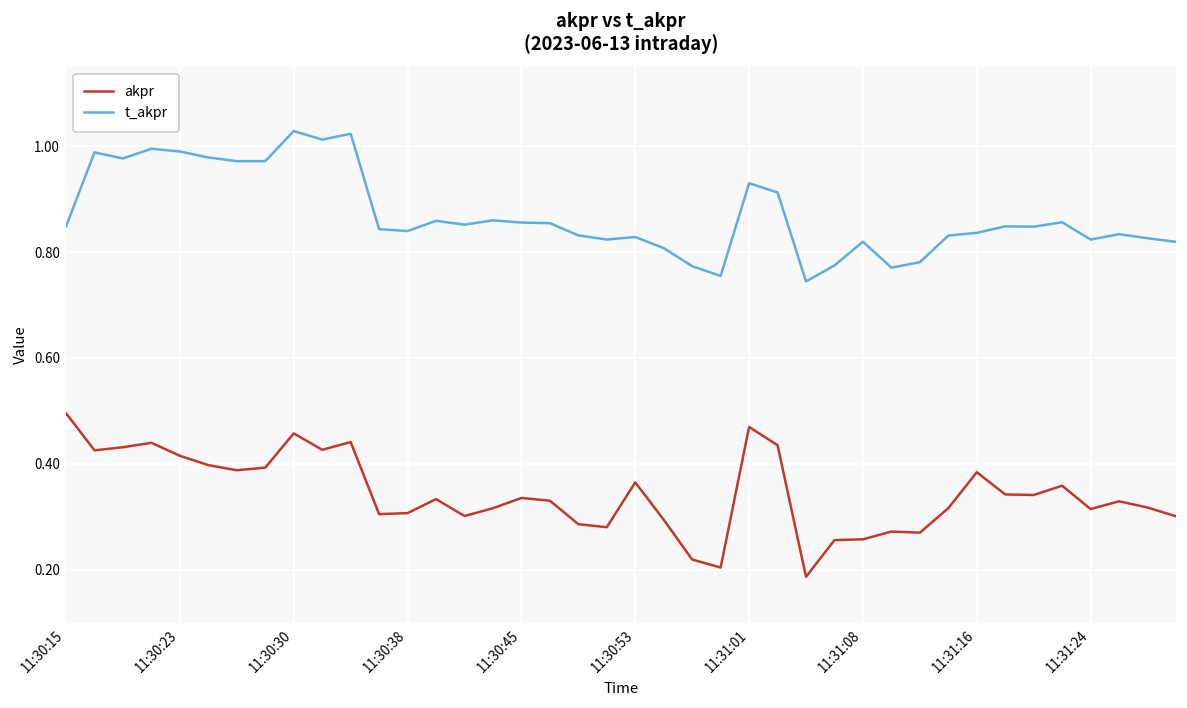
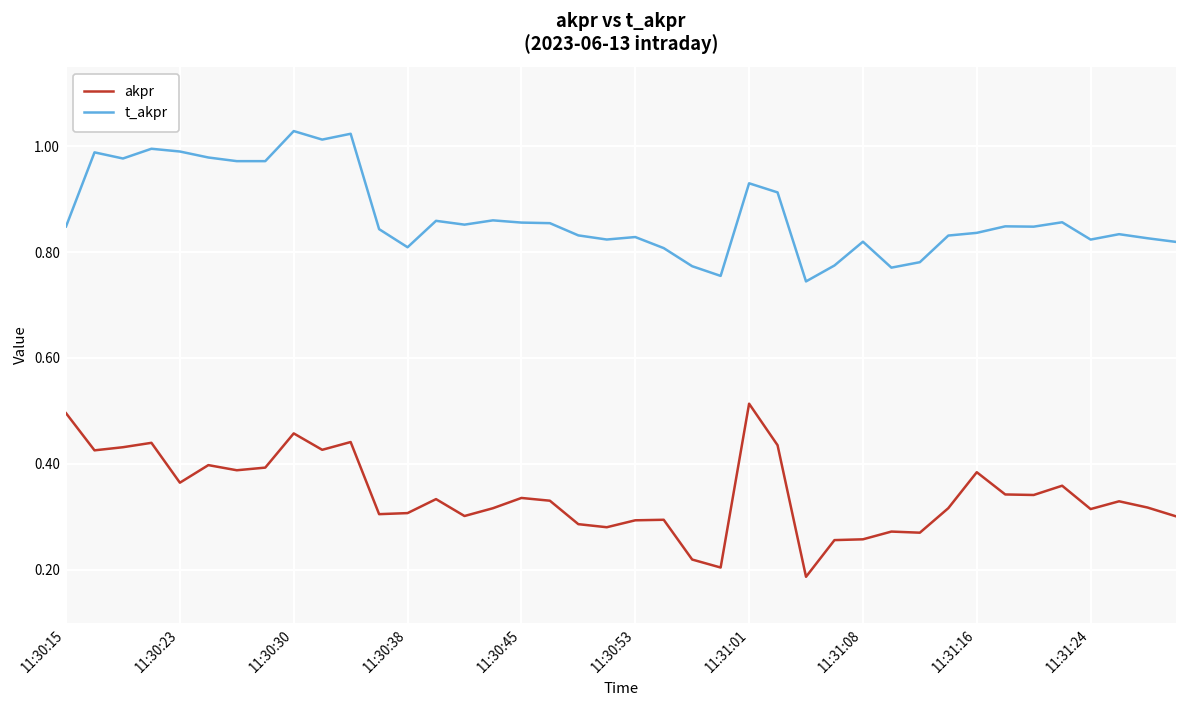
  {
    "akpr": {
      "11:30:15": 0.50,
-     "11:30:23": 0.42,
+     "11:30:23": 0.36,
      "11:30:30": 0.46,
      "11:30:38": 0.31,
      "11:30:45": 0.34,
-     "11:30:53": 0.37,
-     "11:31:01": 0.47,
+     "11:30:53": 0.29,
+     "11:31:01": 0.51,
      "11:31:08": 0.26,
      "11:31:16": 0.38,
      "11:31:24": 0.31
    },
    "t_akpr": {
      "11:30:15": 0.85,
      "11:30:23": 0.99,
      "11:30:30": 1.03,
-     "11:30:38": 0.84,
+     "11:30:38": 0.81,
      "11:30:45": 0.86,
      "11:30:53": 0.83,
      "11:31:01": 0.93,
      "11:31:08": 0.82,
      "11:31:16": 0.84,
      "11:31:24": 0.82
    }
  }
